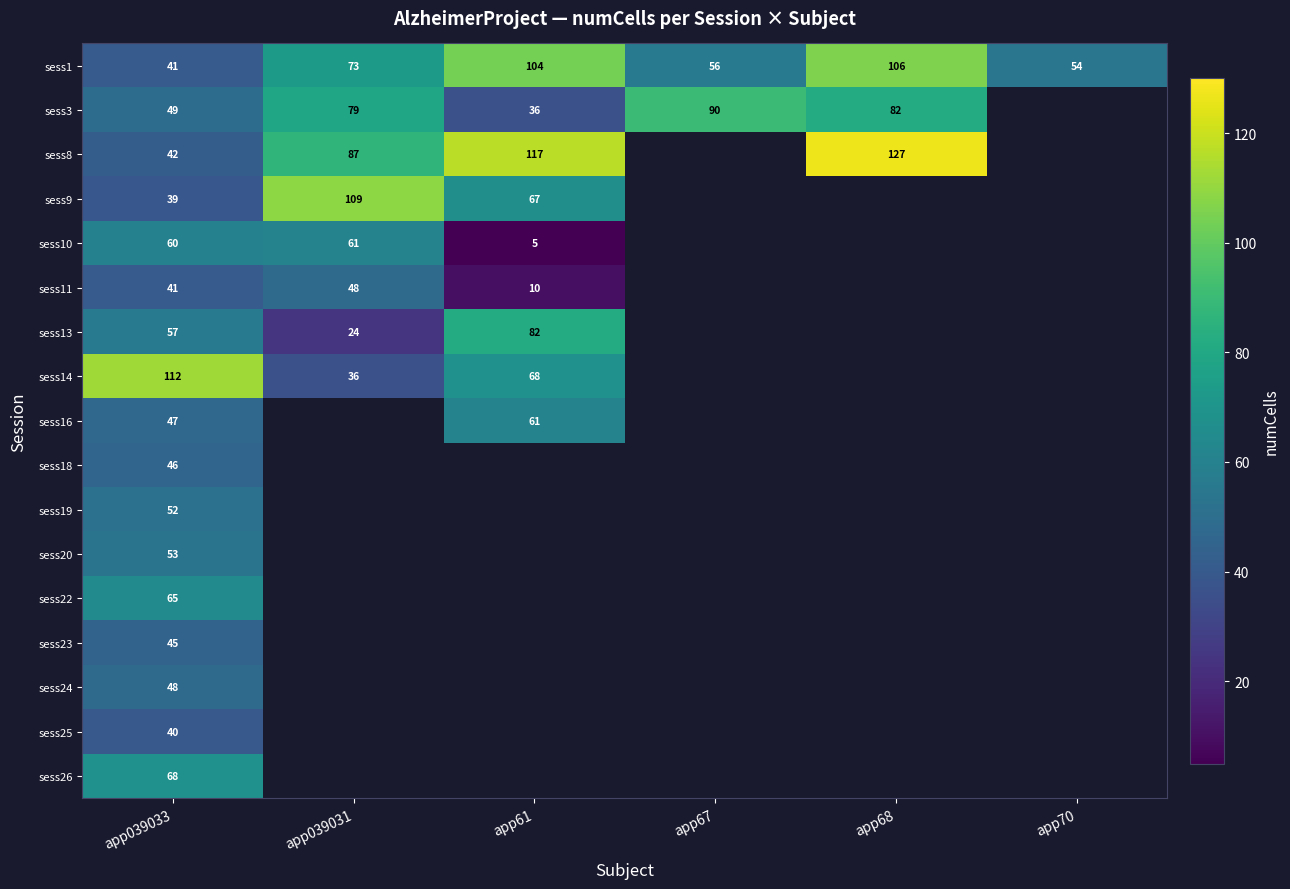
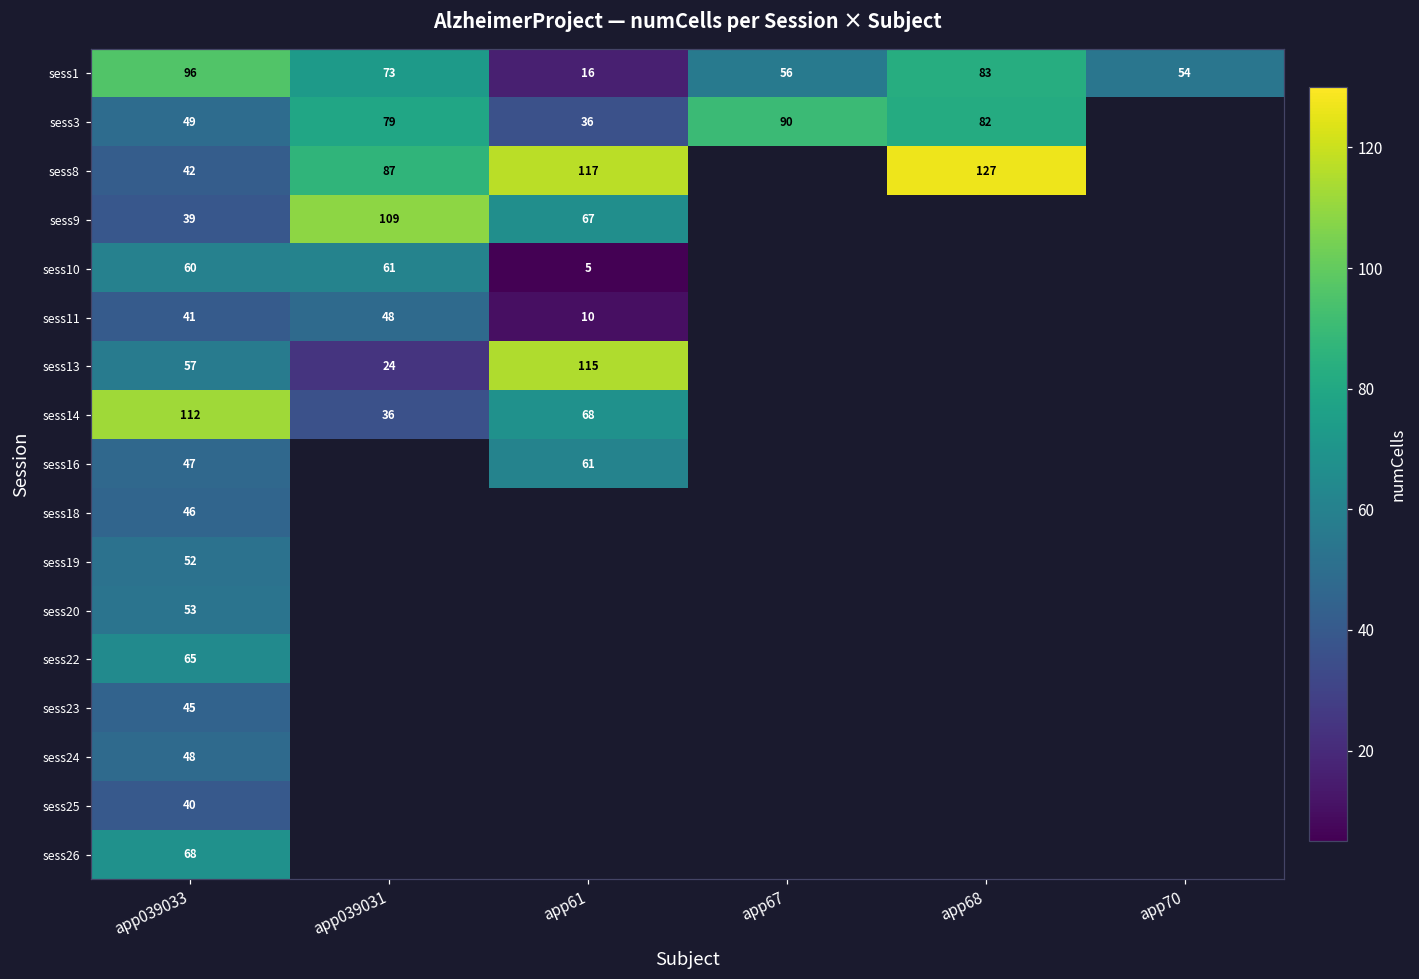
  {
    "sess1": {
-     "app039033": 41,
+     "app039033": 96,
      "app039031": 73,
-     "app61": 104,
+     "app61": 16,
      "app67": 56,
-     "app68": 106,
+     "app68": 83,
      "app70": 54
    },
    "sess3": {
      "app039033": 49,
      "app039031": 79,
      "app61": 36,
      "app67": 90,
      "app68": 82
    },
    "sess8": {
      "app039033": 42,
      "app039031": 87,
      "app61": 117,
      "app68": 127
    },
    "sess9": {
      "app039033": 39,
      "app039031": 109,
      "app61": 67
    },
    "sess10": {
      "app039033": 60,
      "app039031": 61,
      "app61": 5
    },
    "sess11": {
      "app039033": 41,
      "app039031": 48,
      "app61": 10
    },
    "sess13": {
      "app039033": 57,
      "app039031": 24,
-     "app61": 82
+     "app61": 115
    },
    "sess14": {
      "app039033": 112,
      "app039031": 36,
      "app61": 68
    },
    "sess16": {
      "app039033": 47,
      "app61": 61
    },
    "sess18": {
      "app039033": 46
    },
    "sess19": {
      "app039033": 52
    },
    "sess20": {
      "app039033": 53
    },
    "sess22": {
      "app039033": 65
    },
    "sess23": {
      "app039033": 45
    },
    "sess24": {
      "app039033": 48
    },
    "sess25": {
      "app039033": 40
    },
    "sess26": {
      "app039033": 68
    }
  }
